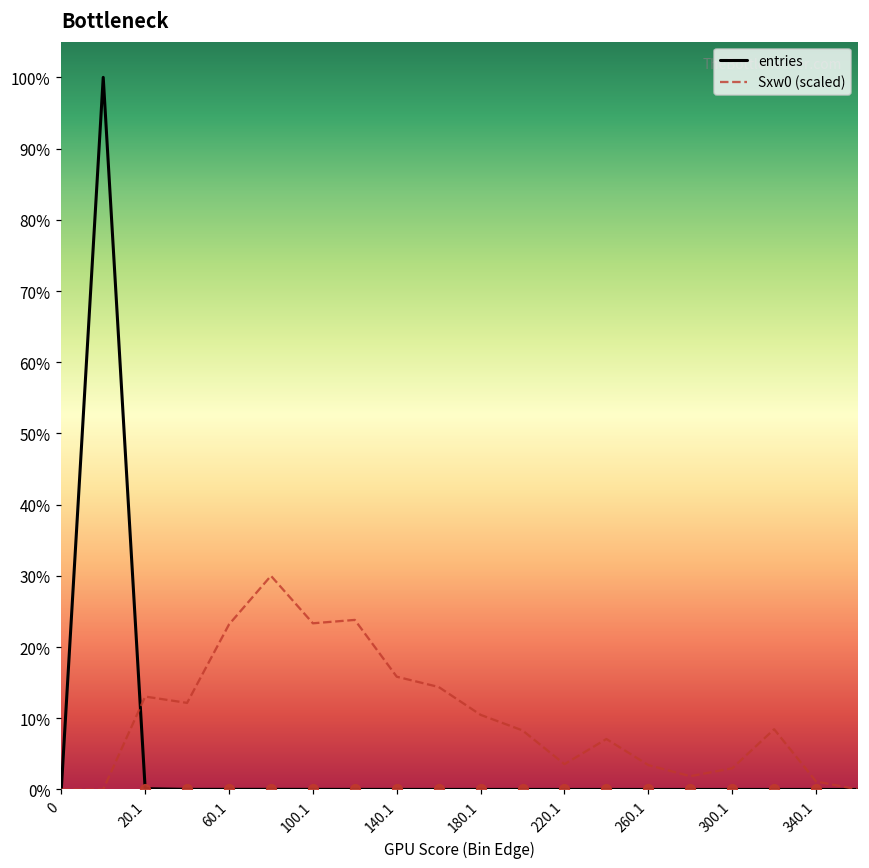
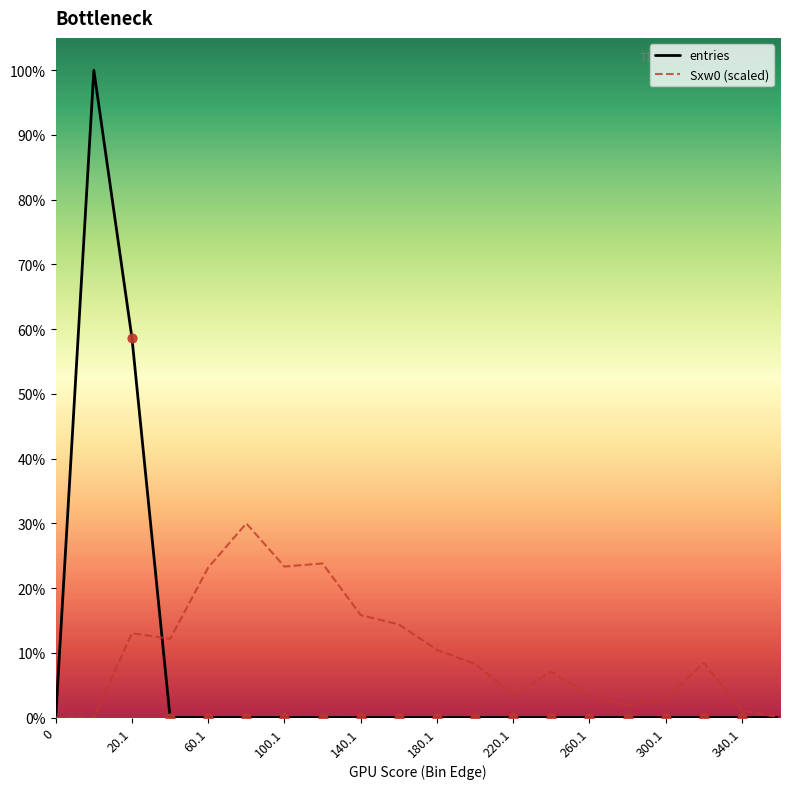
  {
    "entries": {
-     "20.1": "0%"
+     "20.1": "59%"
    }
  }
